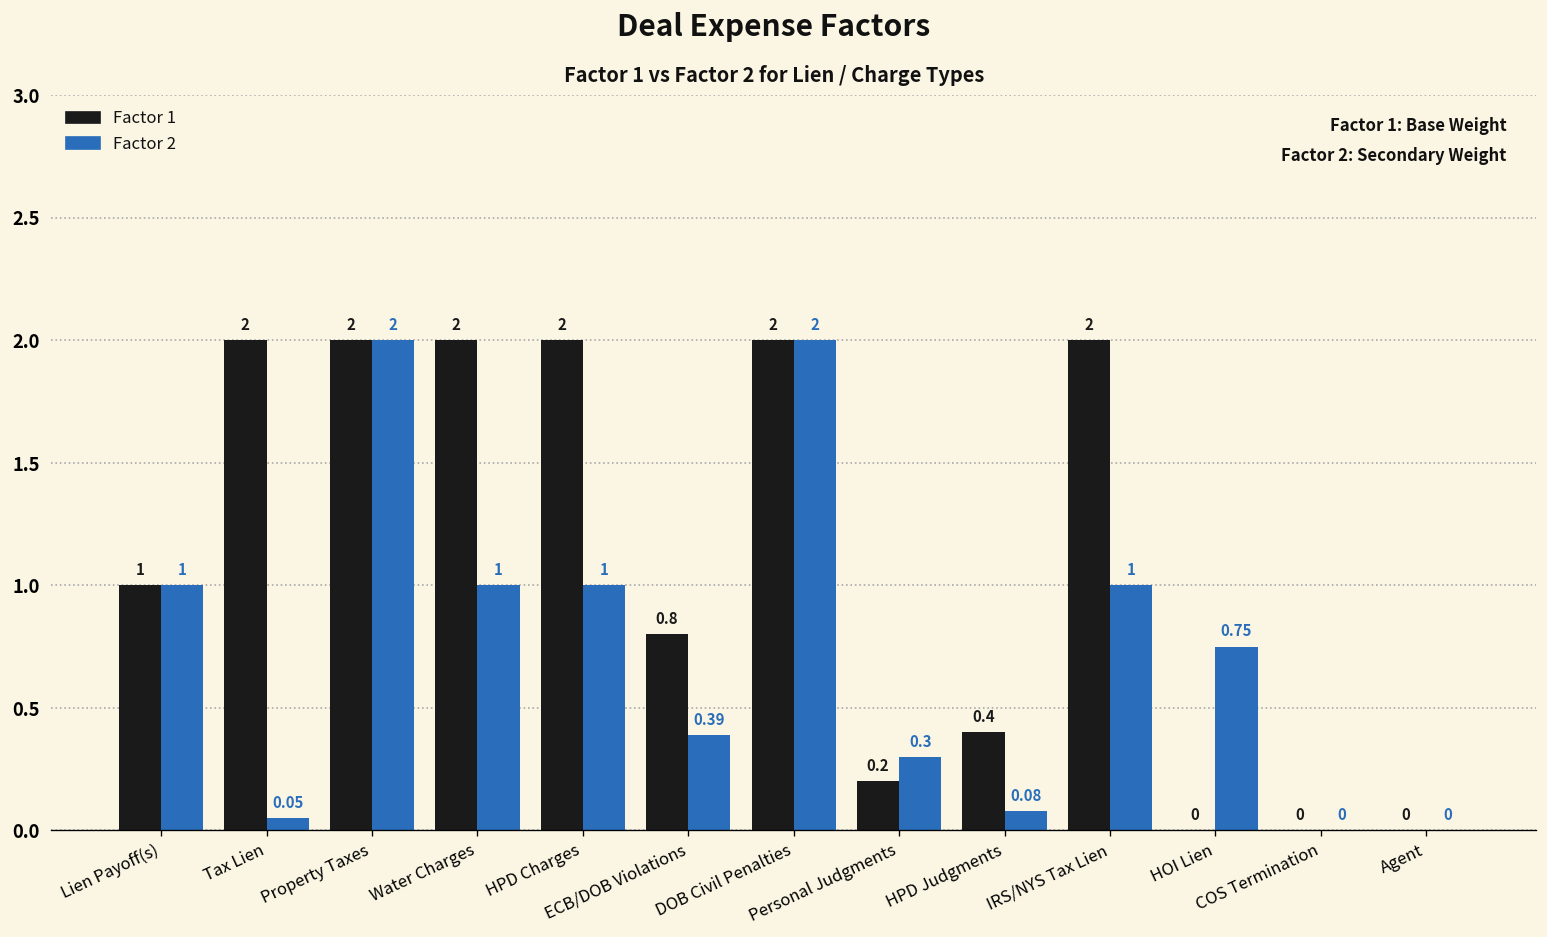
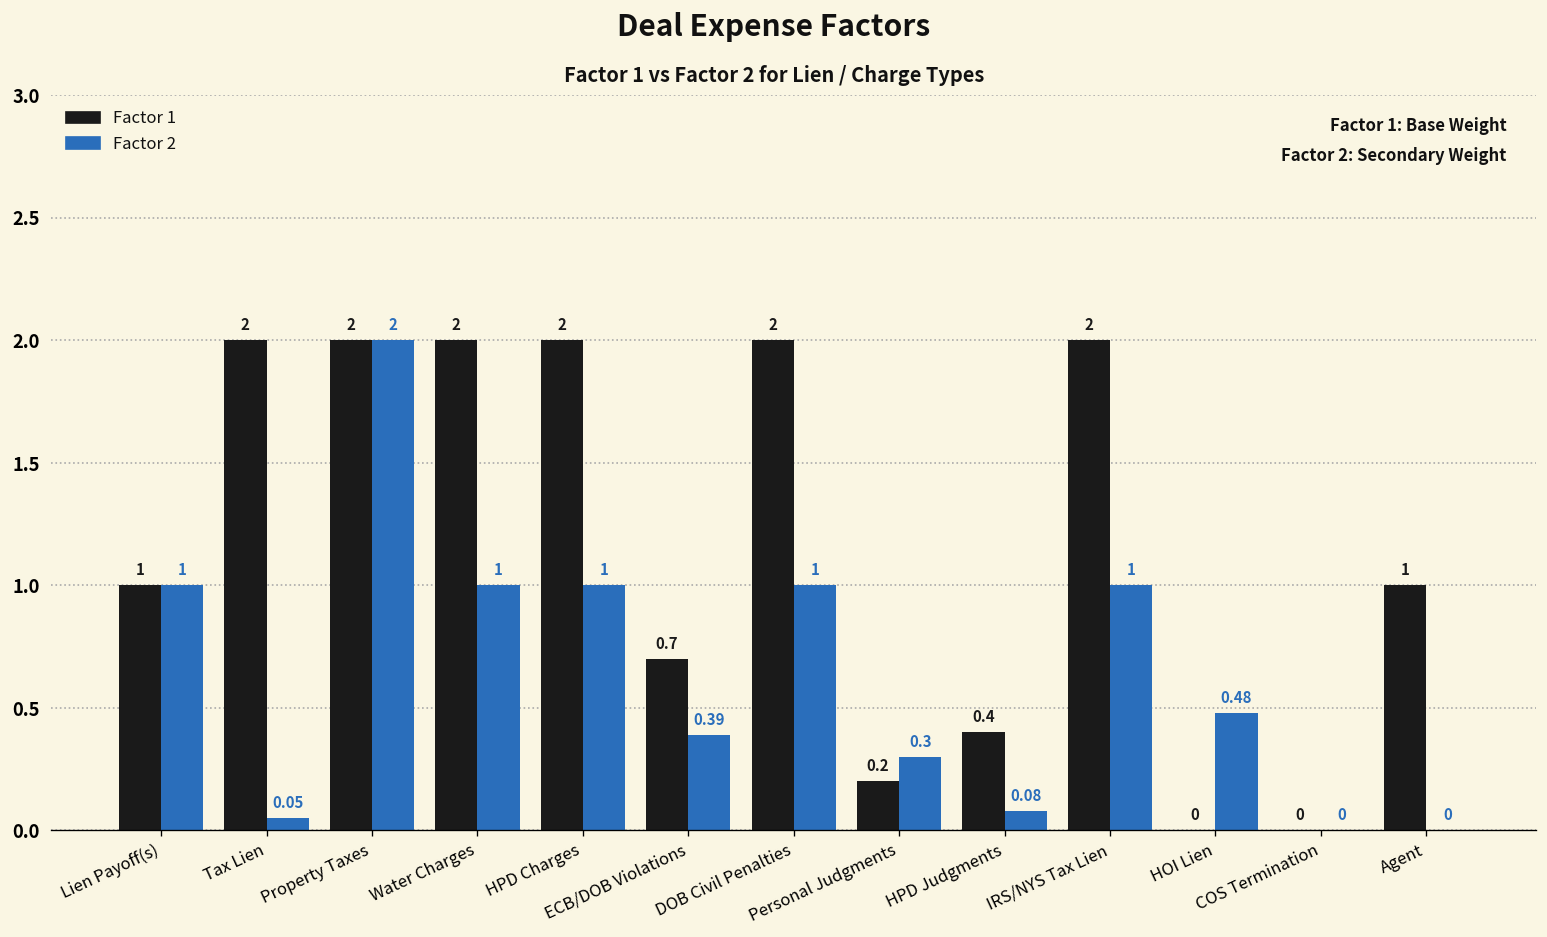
  {
    "Factor 1": {
      "Lien Payoff(s)": 1,
      "Tax Lien": 2,
      "Property Taxes": 2,
      "Water Charges": 2,
      "HPD Charges": 2,
-     "ECB/DOB Violations": 0.8,
+     "ECB/DOB Violations": 0.7,
      "DOB Civil Penalties": 2,
      "Personal Judgments": 0.2,
      "HPD Judgments": 0.4,
      "IRS/NYS Tax Lien": 2,
      "HOI Lien": 0,
      "COS Termination": 0,
-     "Agent": 0
+     "Agent": 1
    },
    "Factor 2": {
      "Lien Payoff(s)": 1,
      "Tax Lien": 0.05,
      "Property Taxes": 2,
      "Water Charges": 1,
      "HPD Charges": 1,
      "ECB/DOB Violations": 0.39,
-     "DOB Civil Penalties": 2,
+     "DOB Civil Penalties": 1,
      "Personal Judgments": 0.3,
      "HPD Judgments": 0.08,
      "IRS/NYS Tax Lien": 1,
-     "HOI Lien": 0.75,
+     "HOI Lien": 0.48,
      "COS Termination": 0,
      "Agent": 0
    }
  }
